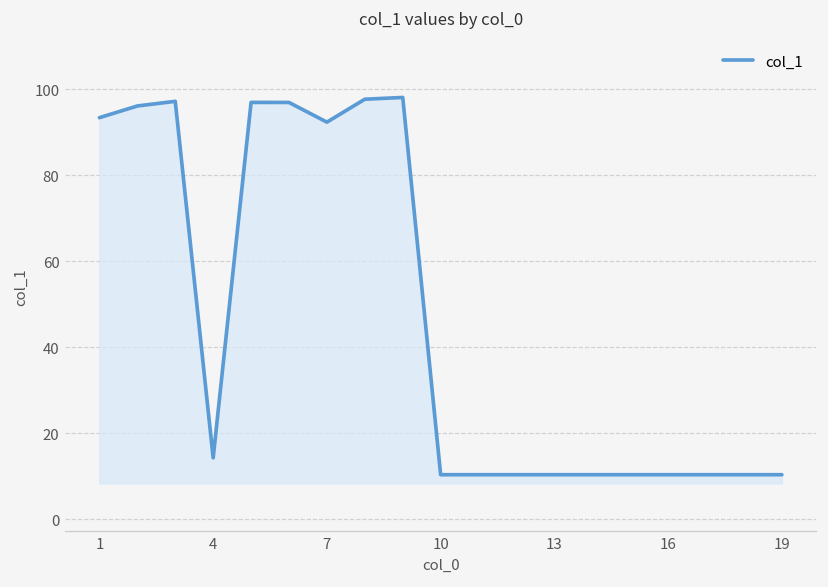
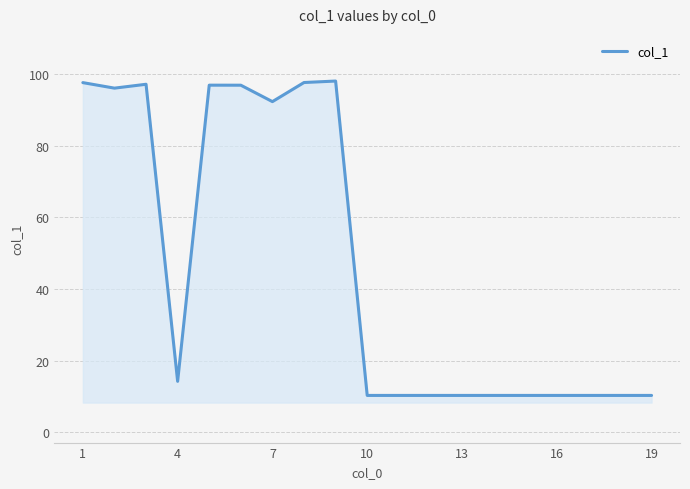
  {
-   "1": 93,
+   "1": 98,
    "4": 14,
    "7": 92,
    "10": 10,
    "13": 10,
    "16": 10,
    "19": 10
  }
